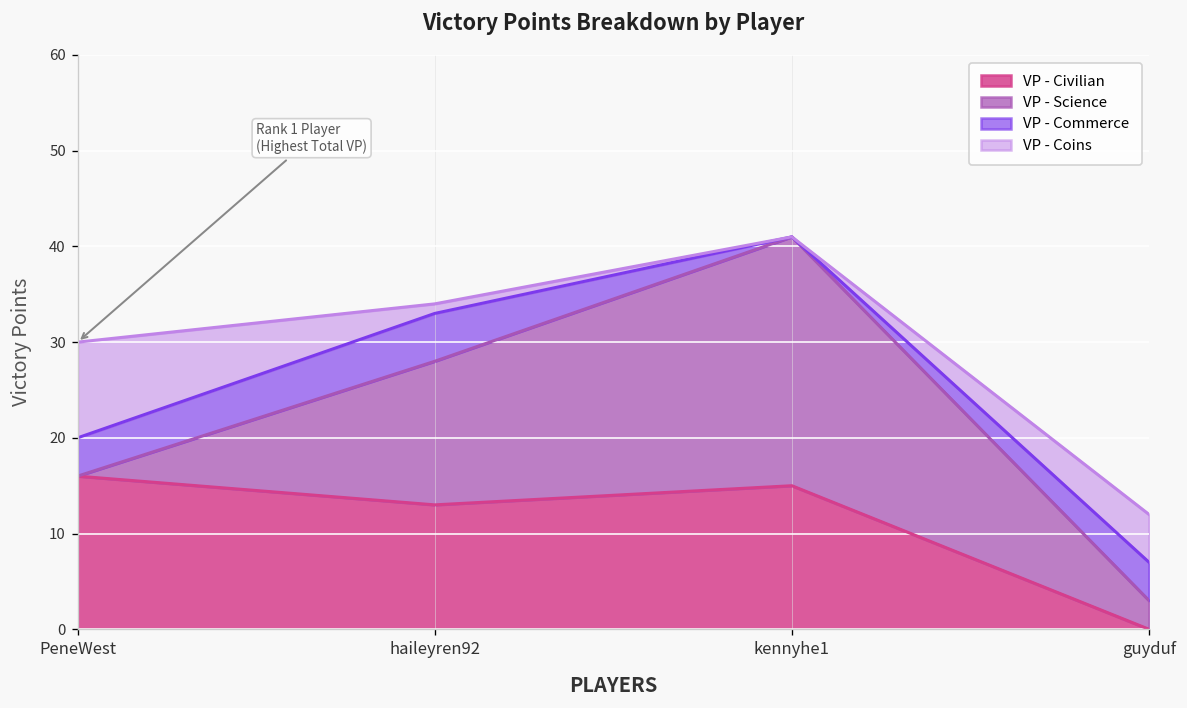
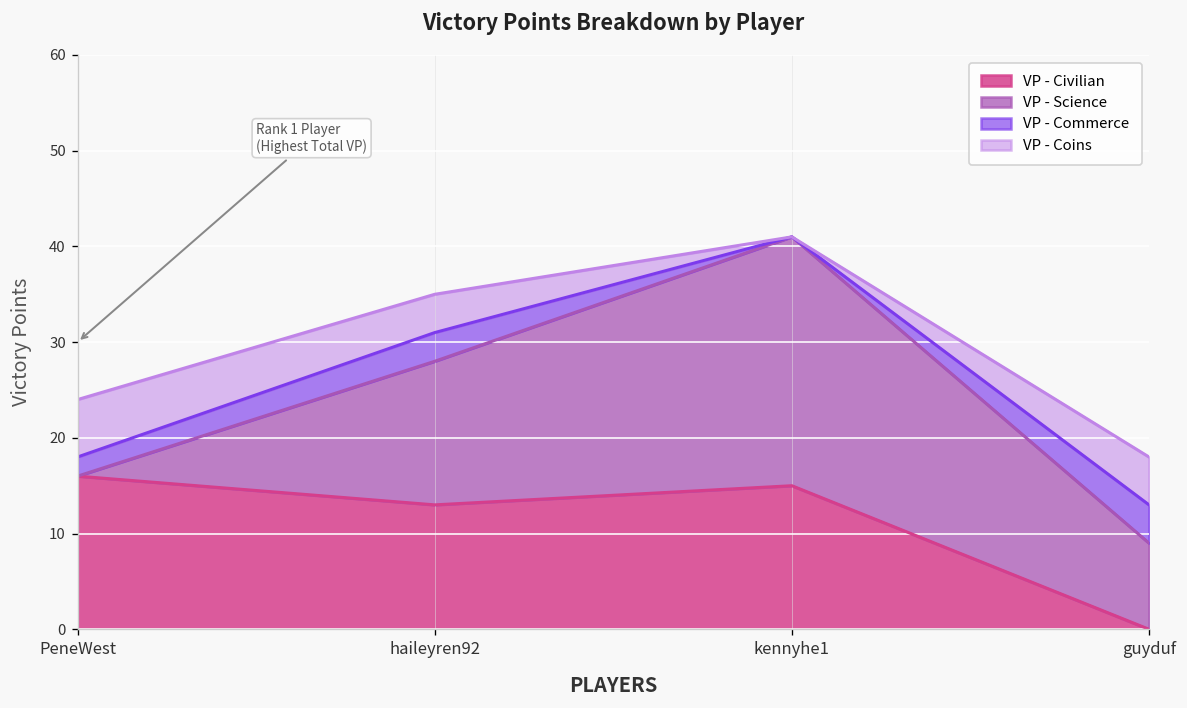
  {
    "VP - Civilian": {
      "haileyren92": 13,
      "kennyhe1": 15,
      "guyduf": 0
    },
    "VP - Science": {
      "haileyren92": 15,
-     "guyduf": 3
+     "guyduf": 9
    },
    "VP - Commerce": {
-     "PeneWest": 4,
-     "haileyren92": 5,
+     "PeneWest": 2,
+     "haileyren92": 3,
      "guyduf": 4
    },
    "VP - Coins": {
-     "PeneWest": 10,
-     "haileyren92": 1,
+     "PeneWest": 6,
+     "haileyren92": 4,
      "guyduf": 5
    }
  }
